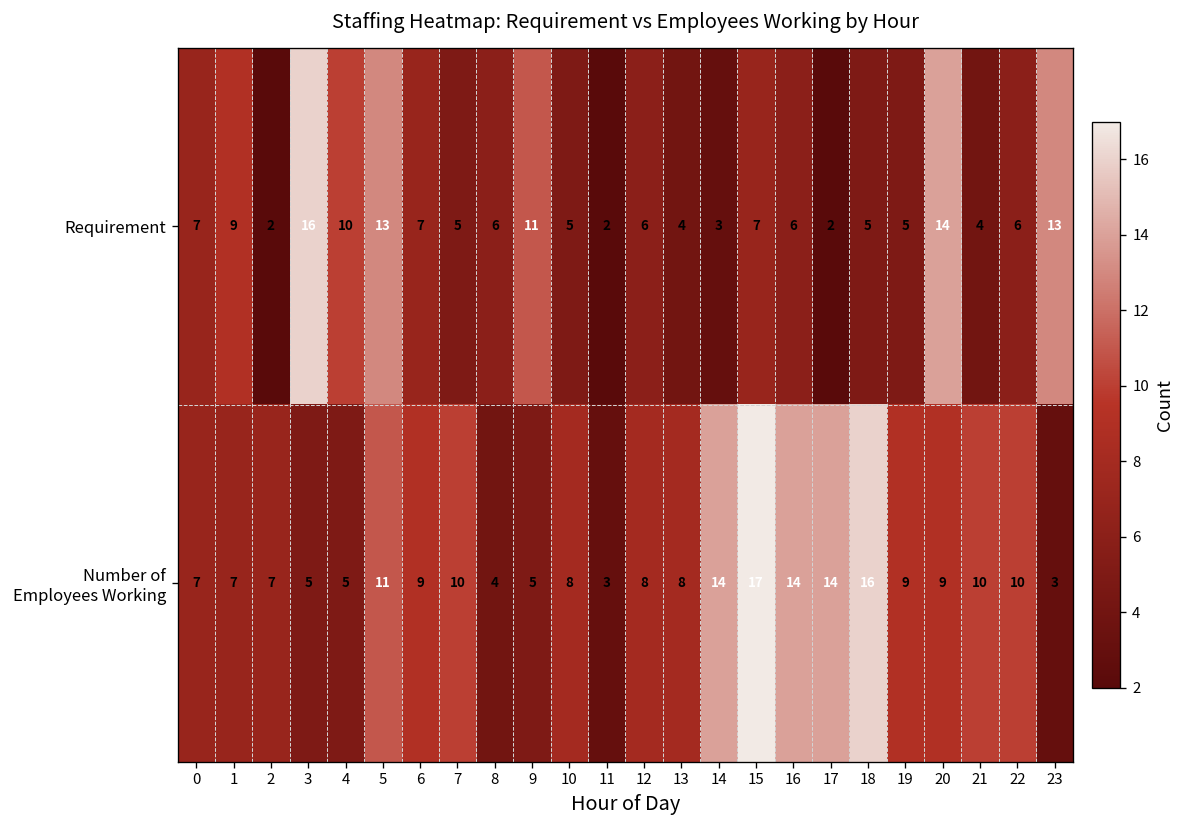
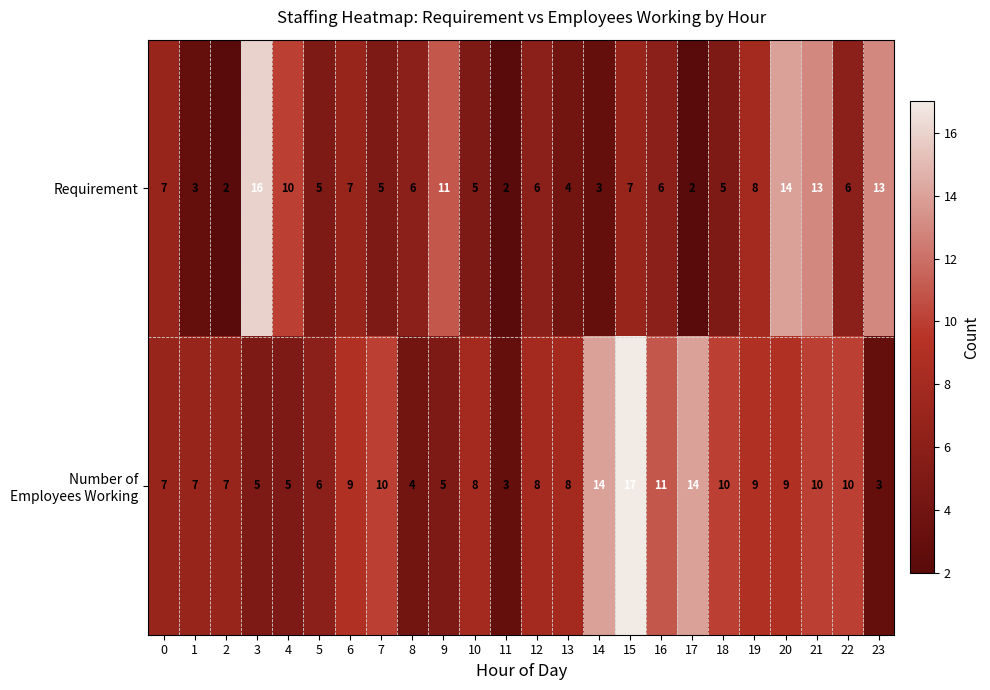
  {
    "Requirement": {
      "0": 7,
-     "1": 9,
+     "1": 3,
      "2": 2,
      "3": 16,
      "4": 10,
-     "5": 13,
+     "5": 5,
      "6": 7,
      "7": 5,
      "8": 6,
      "9": 11,
      "10": 5,
      "11": 2,
      "12": 6,
      "13": 4,
      "14": 3,
      "15": 7,
      "16": 6,
      "17": 2,
      "18": 5,
-     "19": 5,
+     "19": 8,
      "20": 14,
-     "21": 4,
+     "21": 13,
      "22": 6,
      "23": 13
    },
    "Number of Employees Working": {
      "0": 7,
      "1": 7,
      "2": 7,
      "3": 5,
      "4": 5,
-     "5": 11,
+     "5": 6,
      "6": 9,
      "7": 10,
      "8": 4,
      "9": 5,
      "10": 8,
      "11": 3,
      "12": 8,
      "13": 8,
      "14": 14,
-     "16": 14,
+     "16": 11,
      "17": 14,
-     "18": 16,
+     "18": 10,
      "19": 9,
      "20": 9,
      "21": 10,
      "22": 10,
      "23": 3
    }
  }
